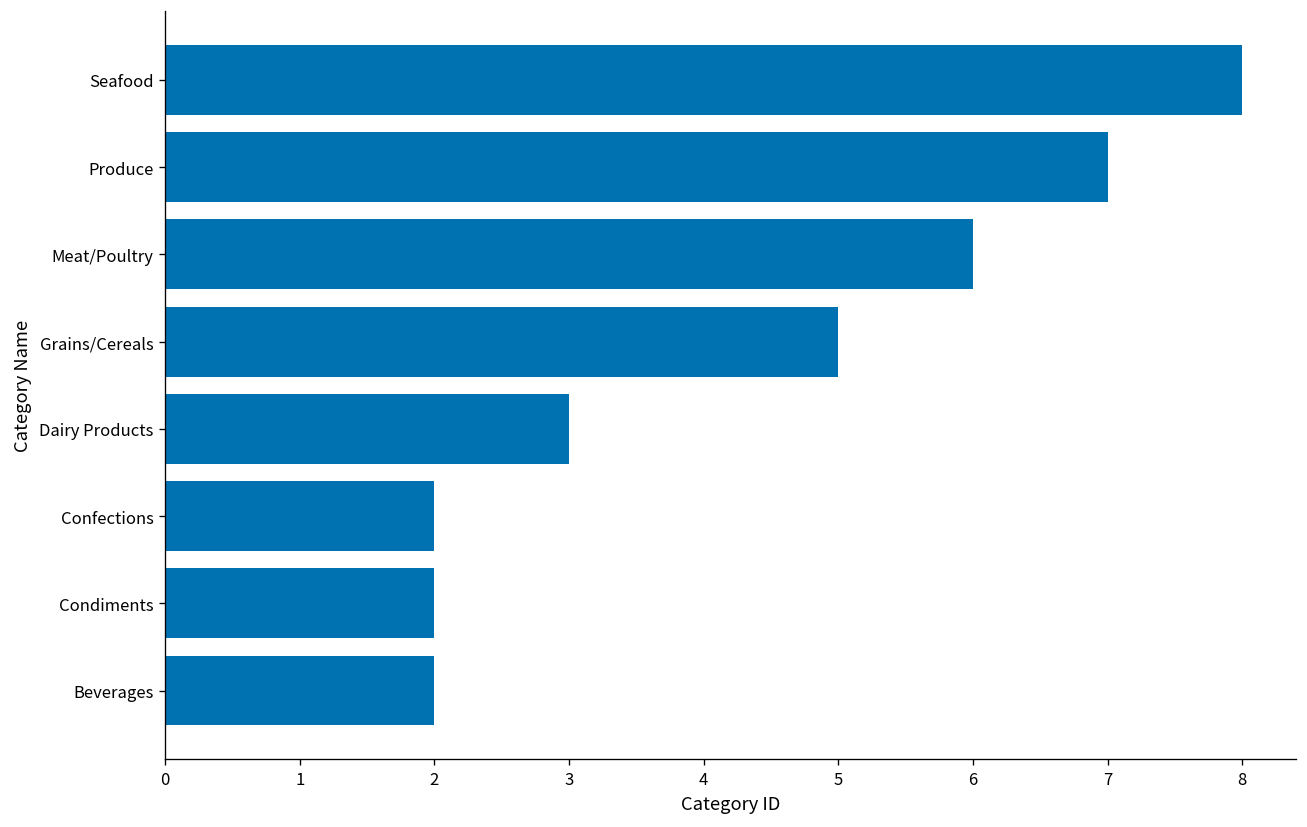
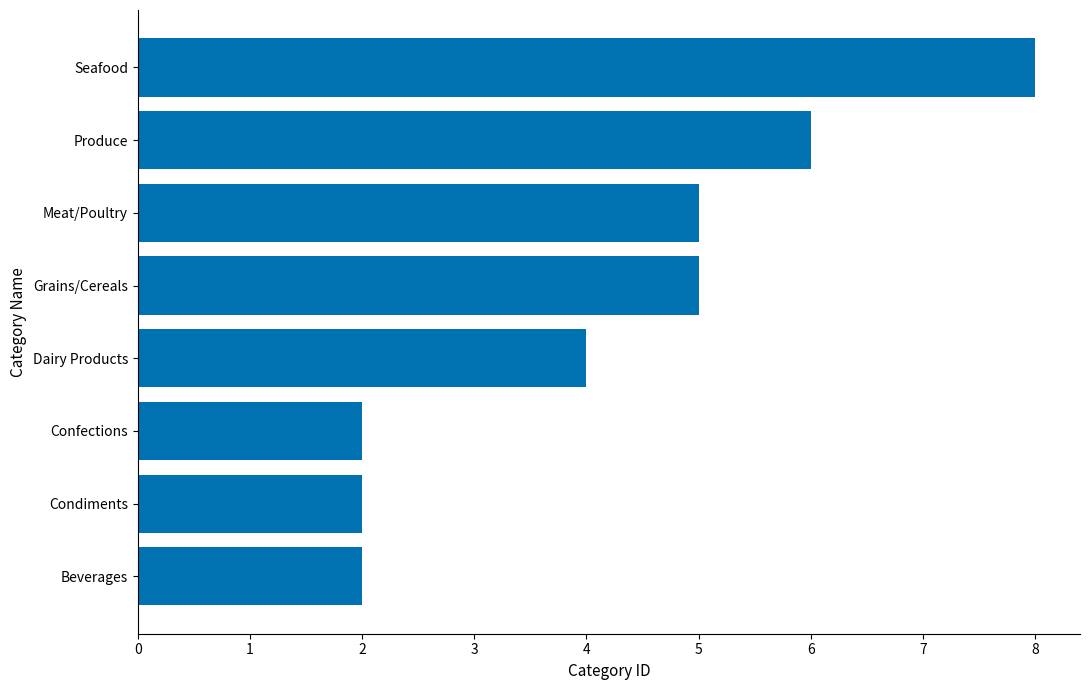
  {
    "Seafood": 8,
-   "Produce": 7,
-   "Meat/Poultry": 6,
+   "Produce": 6,
+   "Meat/Poultry": 5,
    "Grains/Cereals": 5,
-   "Dairy Products": 3,
+   "Dairy Products": 4,
    "Confections": 2,
    "Condiments": 2,
    "Beverages": 2
  }
